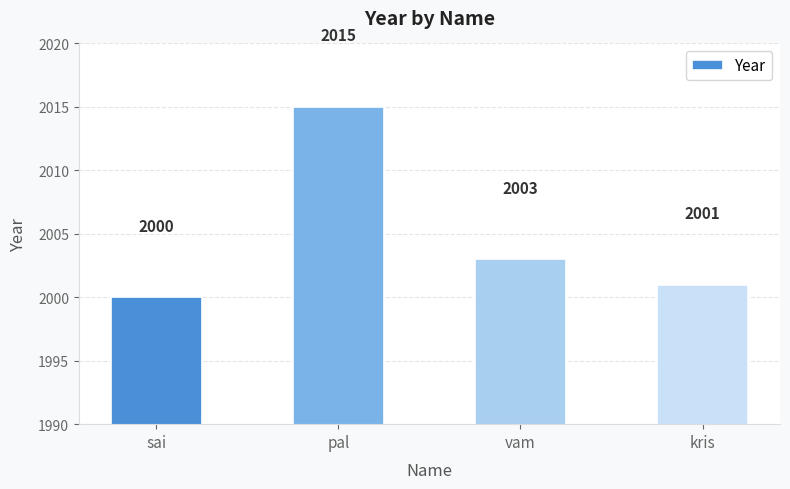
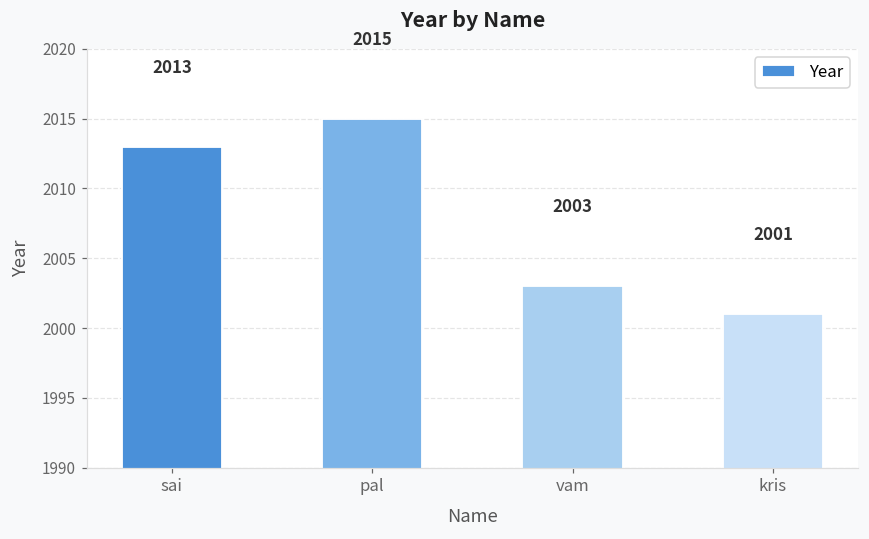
  {
-   "sai": 2000
+   "sai": 2013
  }
